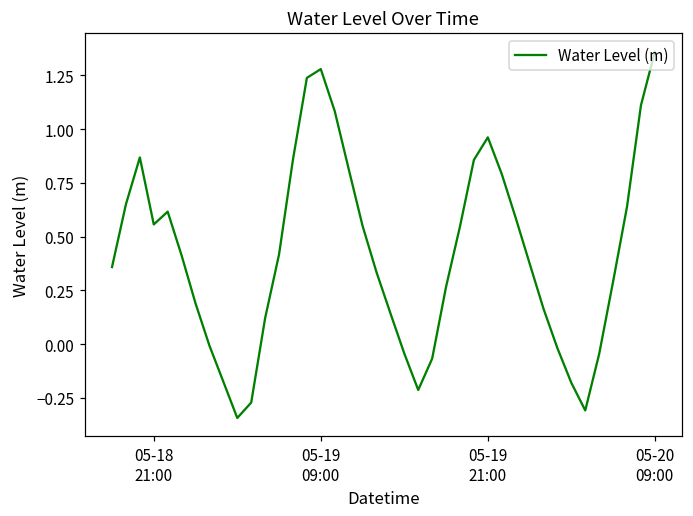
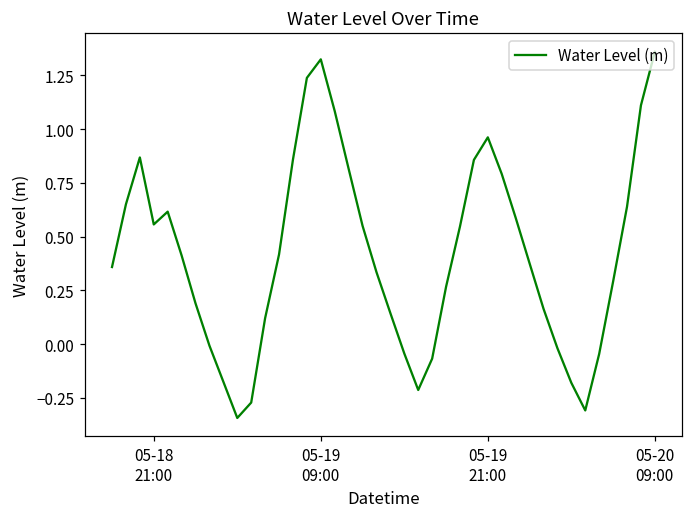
  {
    "05-18 21:00": 0.56,
-   "05-19 09:00": 1.28,
+   "05-19 09:00": 1.32,
    "05-19 21:00": 0.96
  }
